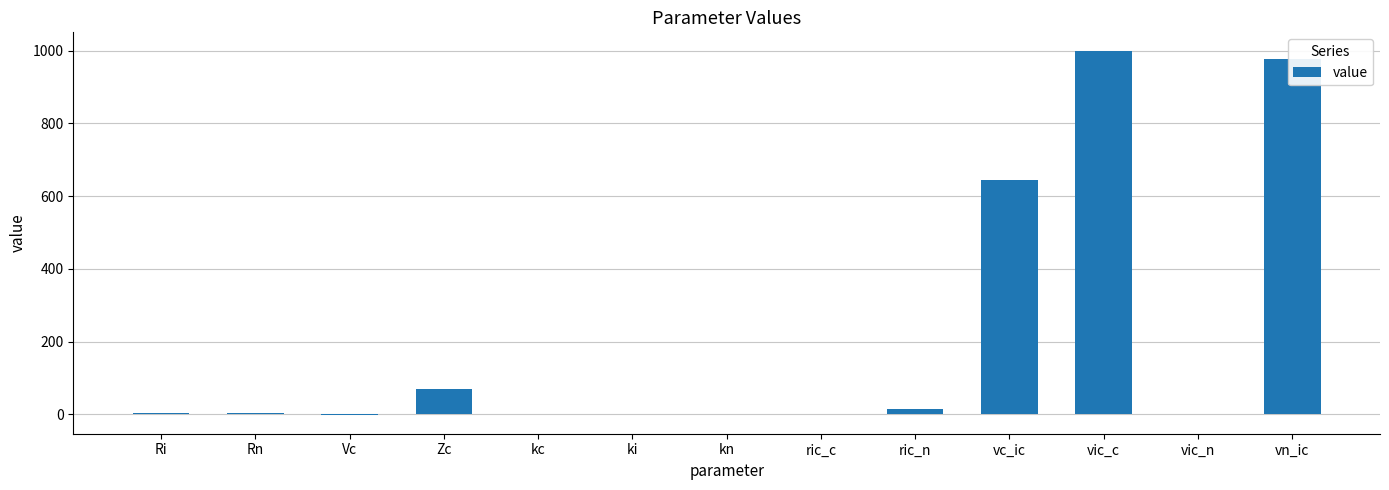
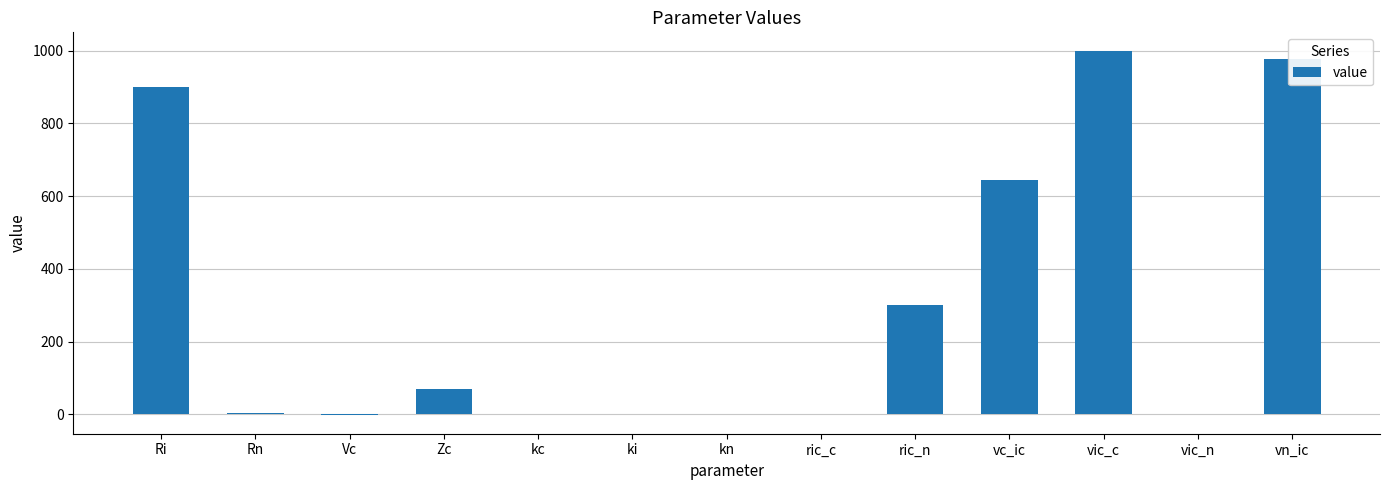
  {
-   "Ri": 0,
+   "Ri": 900,
    "Zc": 70,
-   "ric_n": 20,
+   "ric_n": 300,
    "vc_ic": 640,
    "vic_c": 1000
  }
